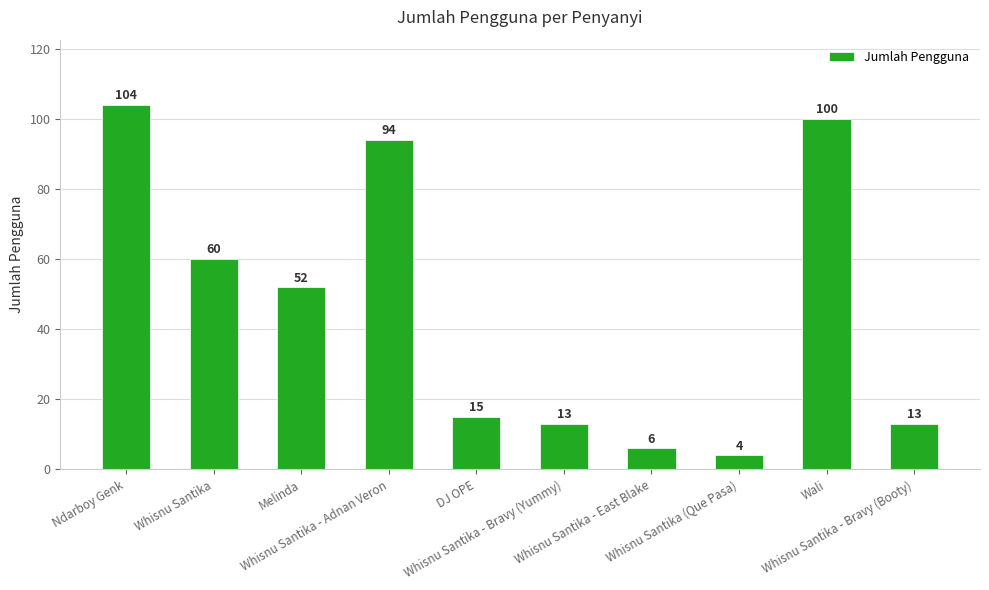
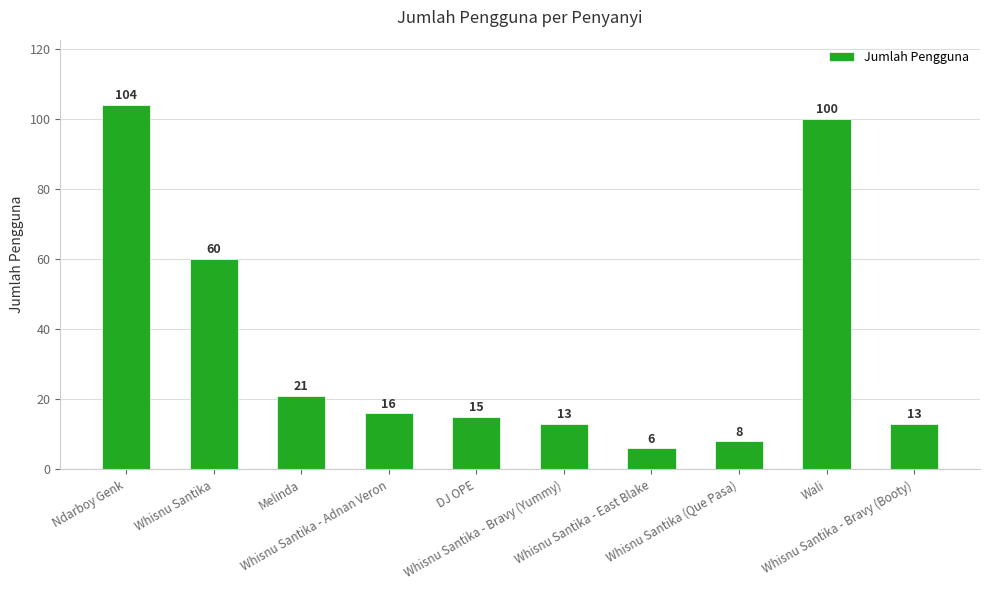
  {
    "Ndarboy Genk": 104,
    "Whisnu Santika": 60,
-   "Melinda": 52,
-   "Whisnu Santika - Adnan Veron": 94,
+   "Melinda": 21,
+   "Whisnu Santika - Adnan Veron": 16,
    "DJ OPE": 15,
    "Whisnu Santika - Bravy (Yummy)": 13,
    "Whisnu Santika - East Blake": 6,
-   "Whisnu Santika (Que Pasa)": 4,
+   "Whisnu Santika (Que Pasa)": 8,
    "Wali": 100,
    "Whisnu Santika - Bravy (Booty)": 13
  }
